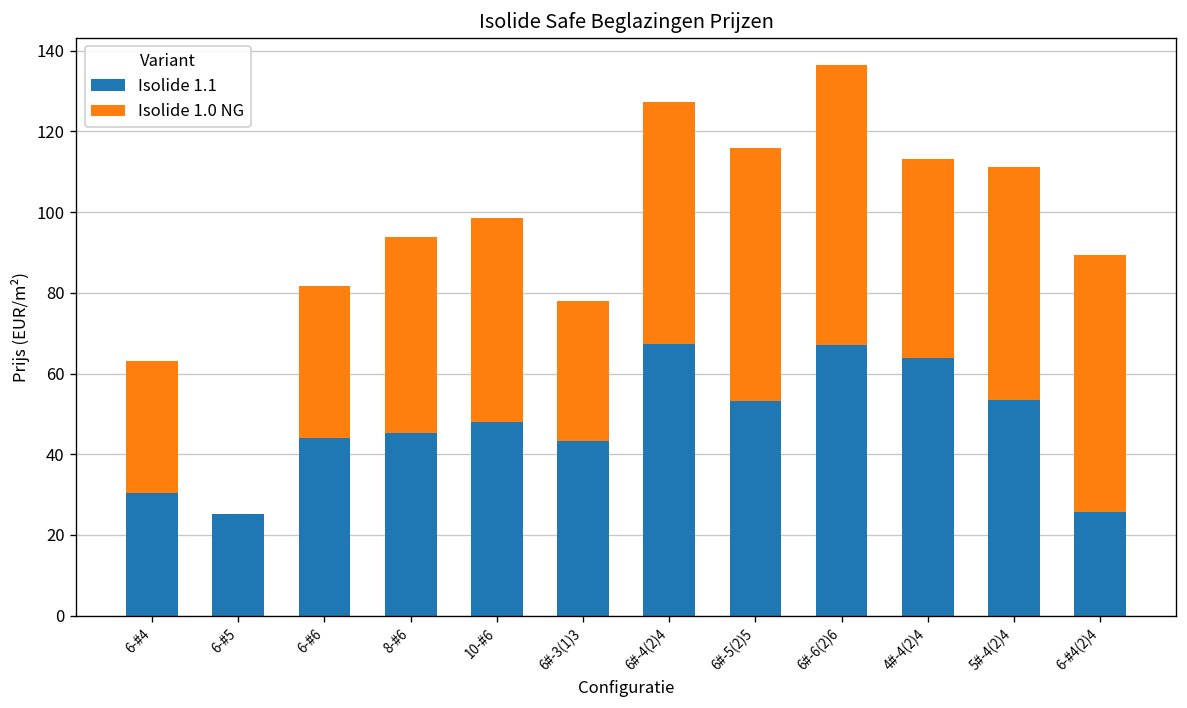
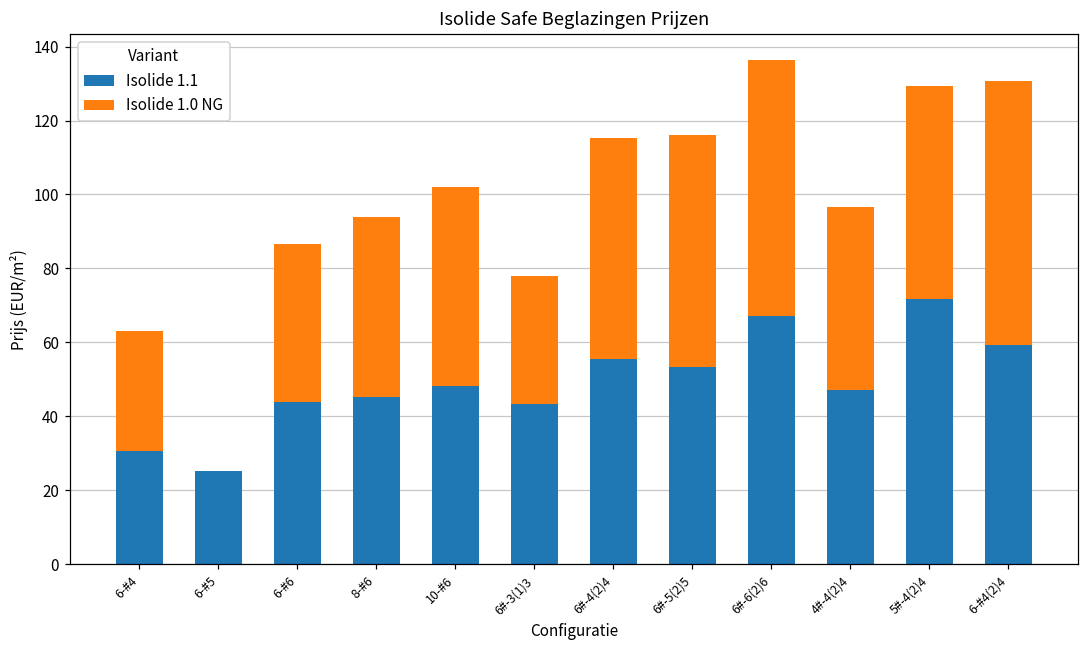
  {
    "Isolide 1.1": {
      "6-#4": 31,
      "6-#5": 25,
      "6-#6": 44,
      "8-#6": 45,
      "10-#6": 48,
      "6#-3(1)3": 43,
-     "6#-4(2)4": 67,
+     "6#-4(2)4": 55,
      "6#-5(2)5": 53,
      "6#-6(2)6": 67,
-     "4#-4(2)4": 64,
-     "5#-4(2)4": 53,
-     "6-#4(2)4": 26
+     "4#-4(2)4": 47,
+     "5#-4(2)4": 72,
+     "6-#4(2)4": 59
    },
    "Isolide 1.0 NG": {
      "6-#4": 33,
      "6-#5": 0,
-     "6-#6": 38,
+     "6-#6": 43,
      "8-#6": 49,
-     "10-#6": 50,
+     "10-#6": 54,
      "6#-3(1)3": 35,
      "6#-4(2)4": 60,
      "6#-5(2)5": 63,
      "6#-6(2)6": 69,
      "4#-4(2)4": 49,
      "5#-4(2)4": 58,
-     "6-#4(2)4": 64
+     "6-#4(2)4": 71
    }
  }
